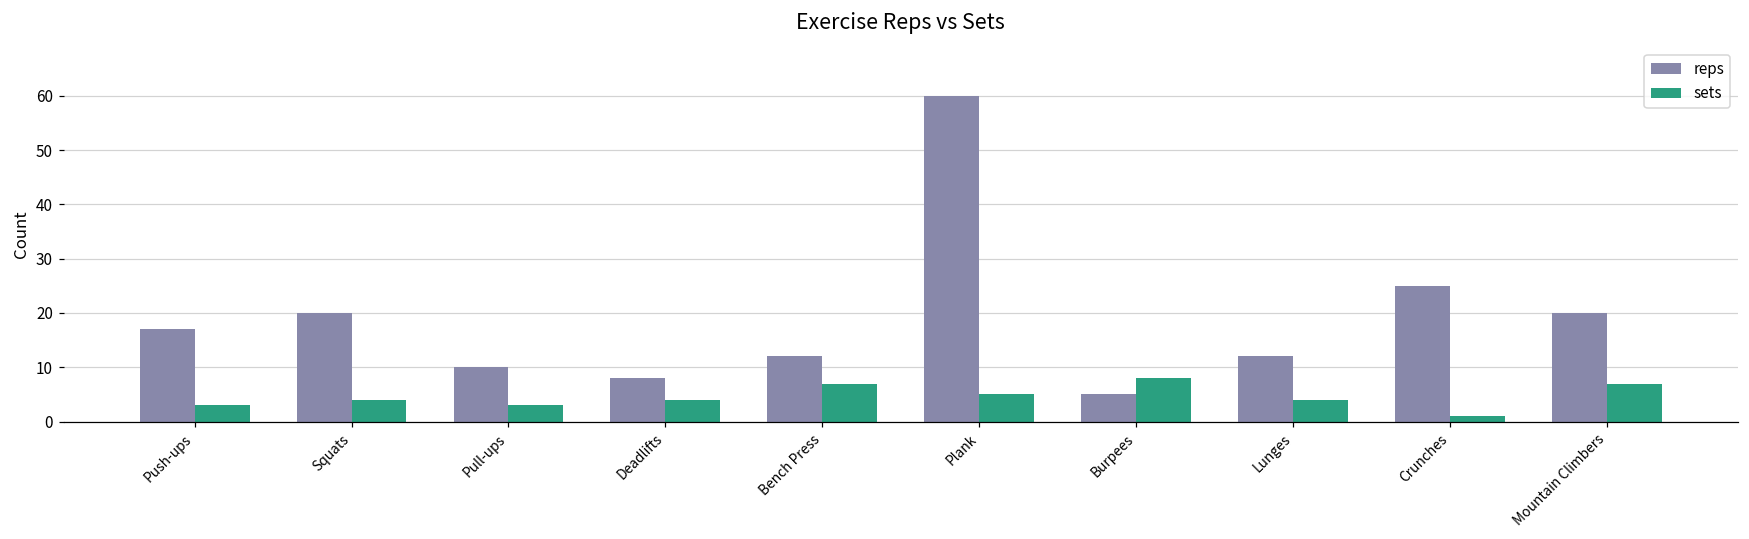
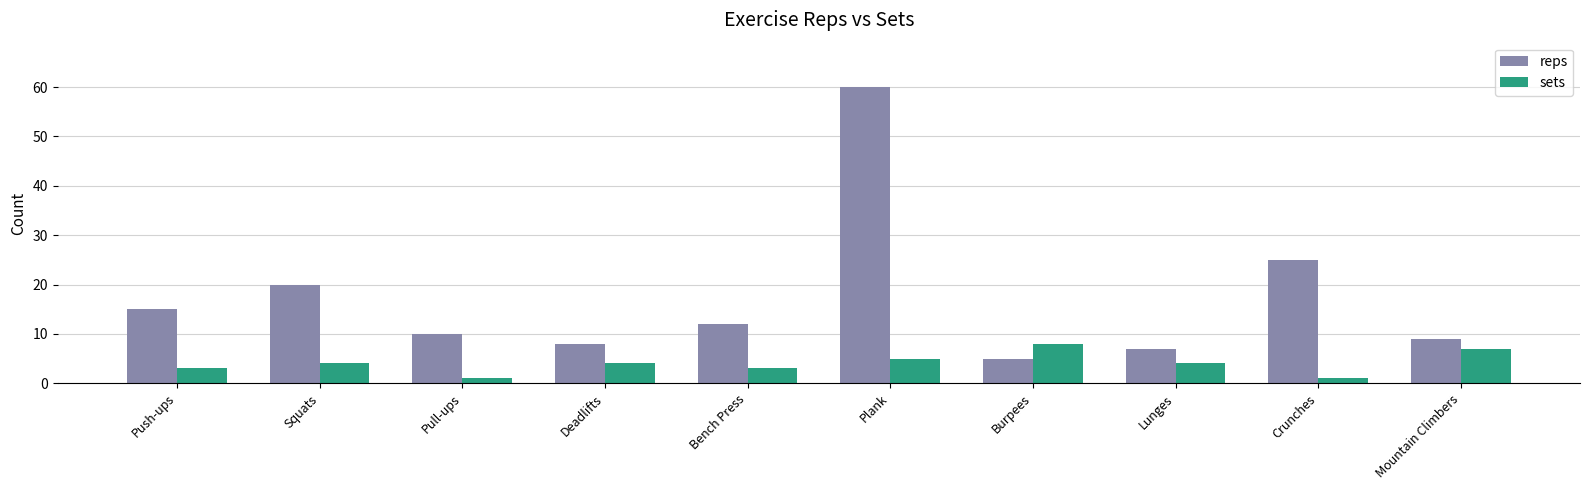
  {
    "reps": {
-     "Push-ups": 17,
+     "Push-ups": 15,
      "Squats": 20,
      "Pull-ups": 10,
      "Deadlifts": 8,
      "Bench Press": 12,
      "Plank": 60,
      "Burpees": 5,
-     "Lunges": 12,
+     "Lunges": 7,
      "Crunches": 25,
-     "Mountain Climbers": 20
+     "Mountain Climbers": 9
    },
    "sets": {
      "Push-ups": 3,
      "Squats": 4,
-     "Pull-ups": 3,
+     "Pull-ups": 1,
      "Deadlifts": 4,
-     "Bench Press": 7,
+     "Bench Press": 3,
      "Plank": 5,
      "Burpees": 8,
      "Lunges": 4,
      "Crunches": 1,
      "Mountain Climbers": 7
    }
  }
